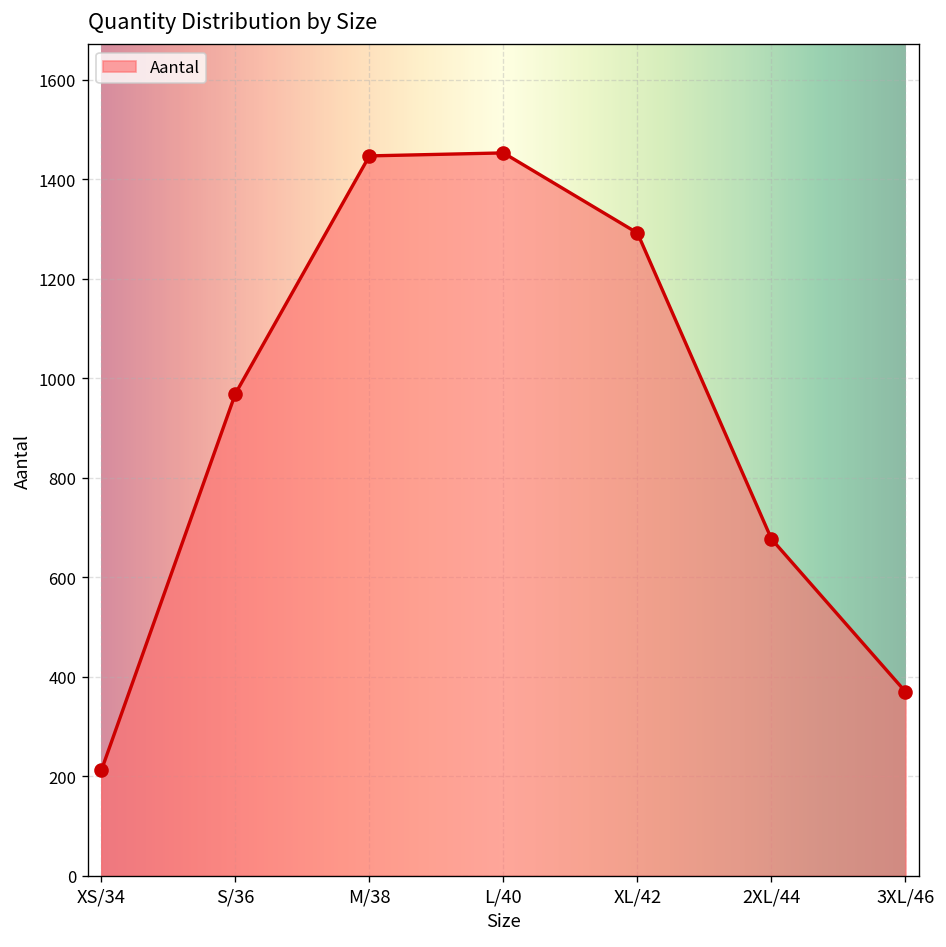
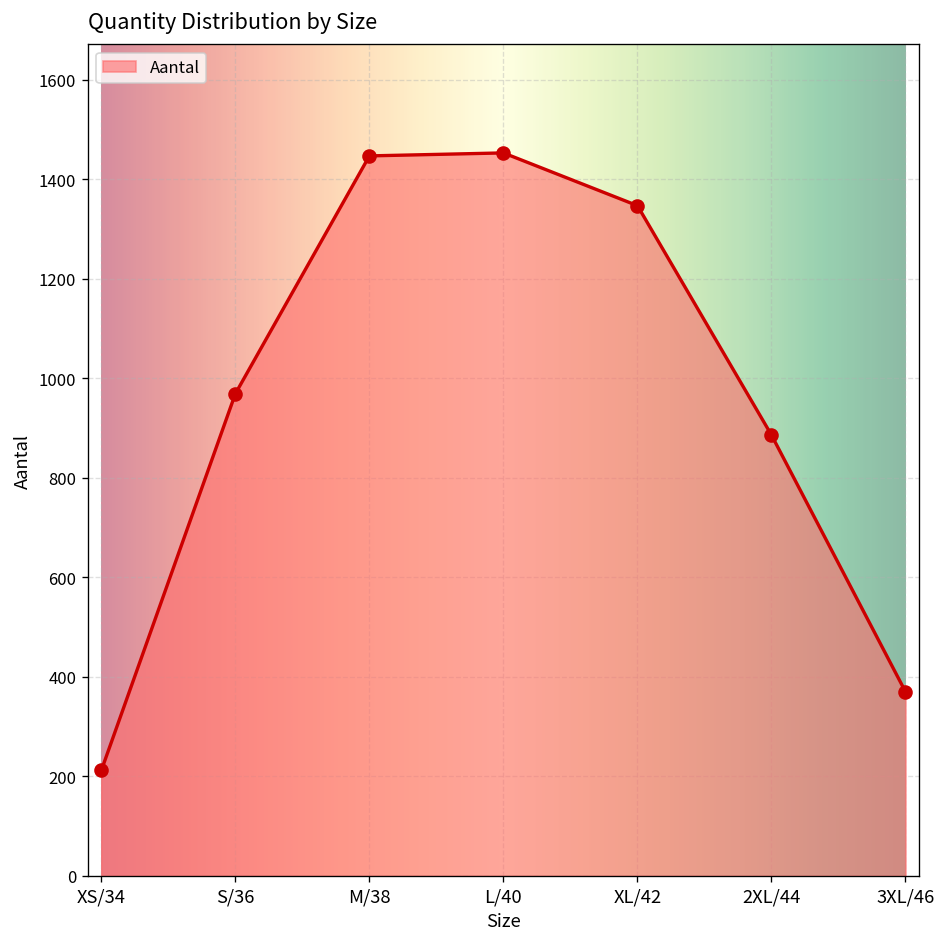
  {
    "XS/34": 210,
    "S/36": 970,
    "M/38": 1450,
    "L/40": 1450,
-   "XL/42": 1290,
-   "2XL/44": 680,
+   "XL/42": 1350,
+   "2XL/44": 890,
    "3XL/46": 370
  }
